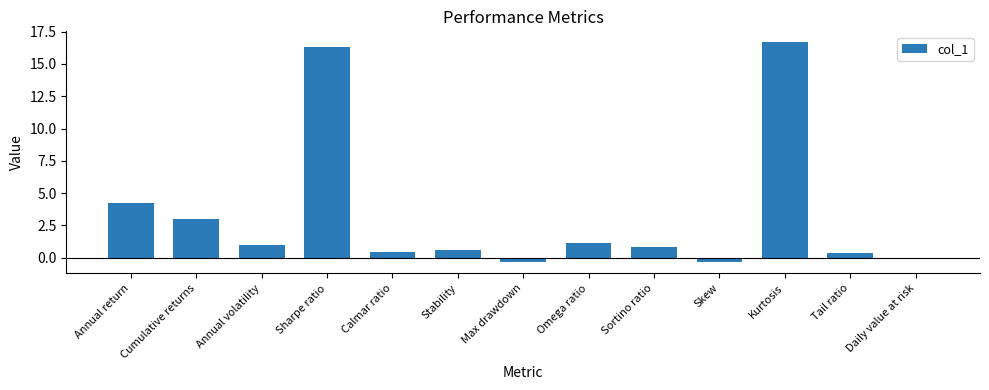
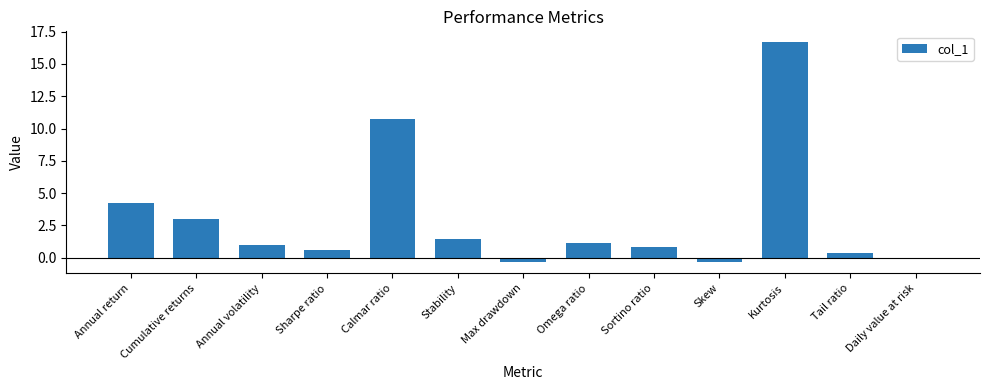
  {
    "Annual return": 4.2,
    "Cumulative returns": 3.0,
    "Annual volatility": 1.0,
-   "Sharpe ratio": 16.3,
-   "Calmar ratio": 0.5,
-   "Stability": 0.6,
+   "Sharpe ratio": 0.6,
+   "Calmar ratio": 10.7,
+   "Stability": 1.5,
    "Max drawdown": -0.3,
    "Omega ratio": 1.1,
    "Sortino ratio": 0.8,
    "Skew": -0.4,
    "Kurtosis": 16.7,
    "Tail ratio": 0.3
  }
